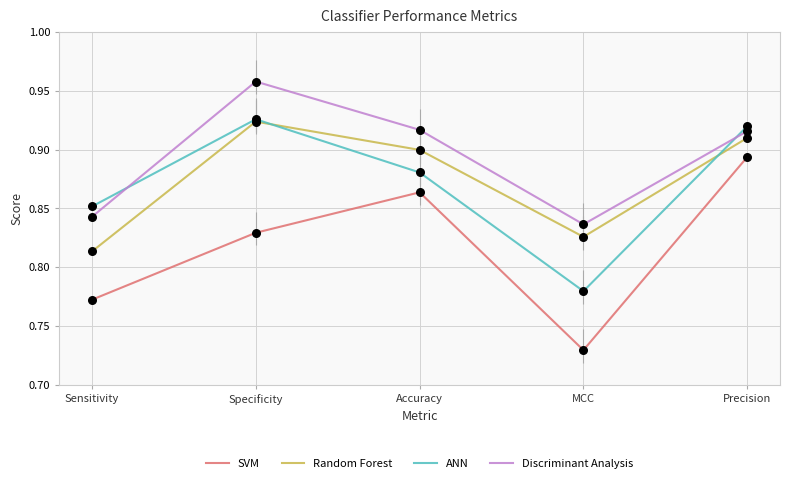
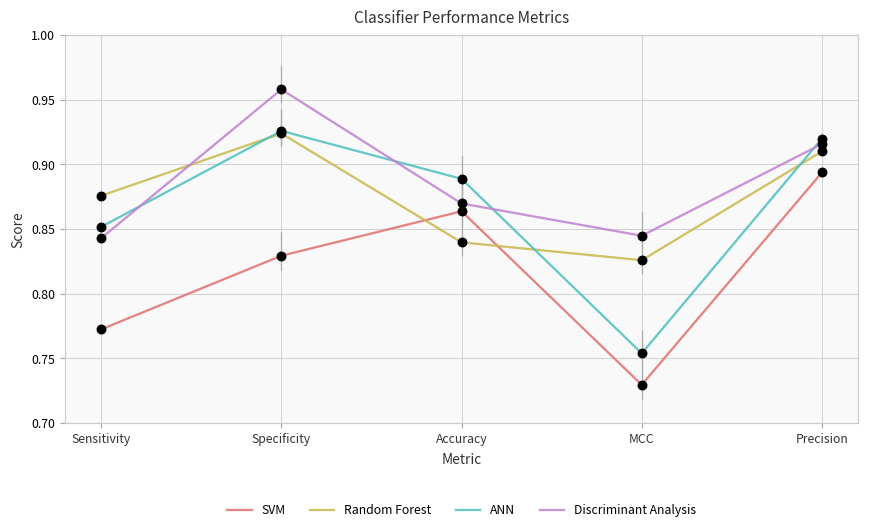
  {
    "SVM": {
      "Sensitivity": 0.772,
      "Specificity": 0.829,
      "Accuracy": 0.864,
      "MCC": 0.730,
      "Precision": 0.894
    },
    "Random Forest": {
-     "Sensitivity": 0.813,
-     "Accuracy": 0.900,
+     "Sensitivity": 0.876,
+     "Accuracy": 0.840,
      "MCC": 0.826,
      "Precision": 0.910
    },
    "ANN": {
      "Sensitivity": 0.852,
-     "Accuracy": 0.881,
-     "MCC": 0.780,
+     "Accuracy": 0.889,
+     "MCC": 0.754,
      "Precision": 0.920
    },
    "Discriminant Analysis": {
      "Sensitivity": 0.843,
      "Specificity": 0.958,
-     "Accuracy": 0.917,
-     "MCC": 0.836,
+     "Accuracy": 0.870,
+     "MCC": 0.845,
      "Precision": 0.916
    }
  }
